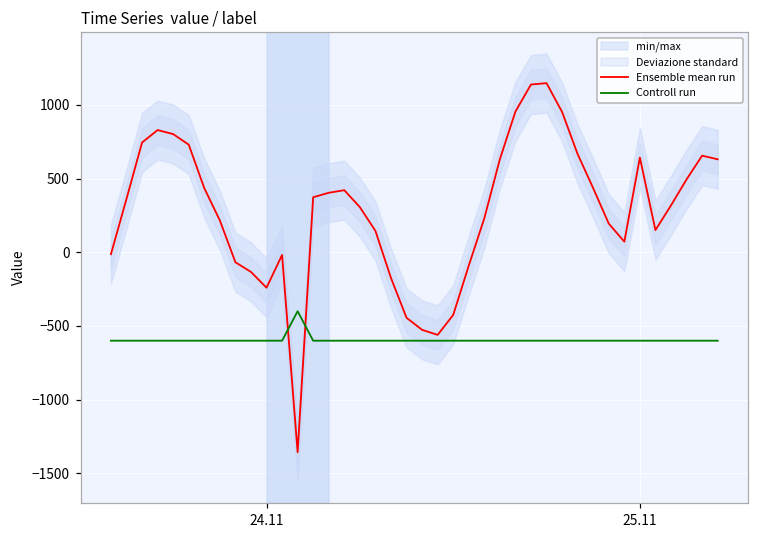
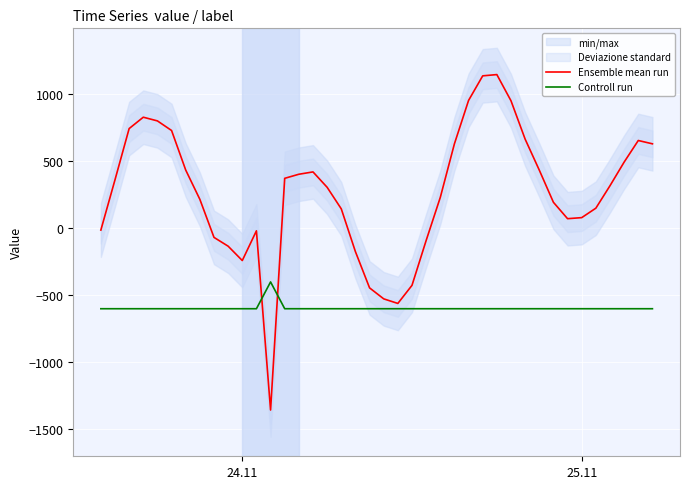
  {
    "Ensemble mean run": {
-     "25.11": 640
+     "25.11": 80
    },
    "Controll run": {
      "25.11": -600
    }
  }
